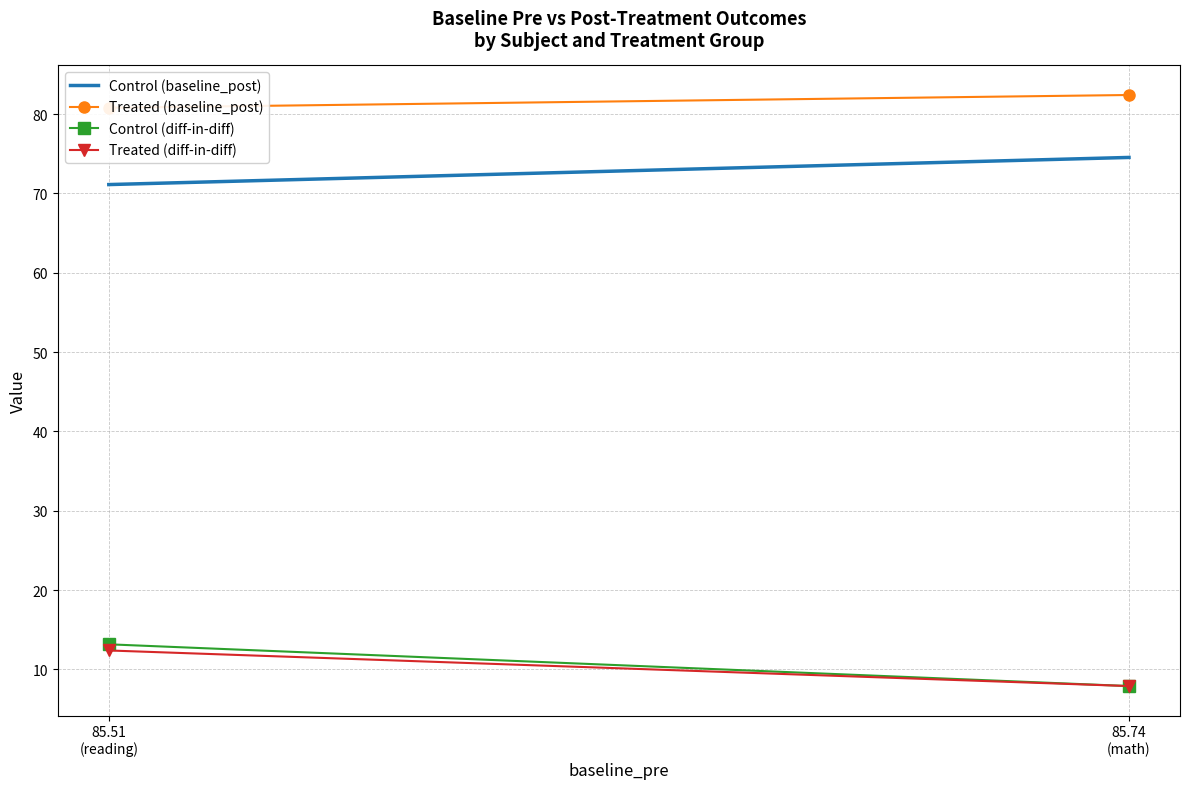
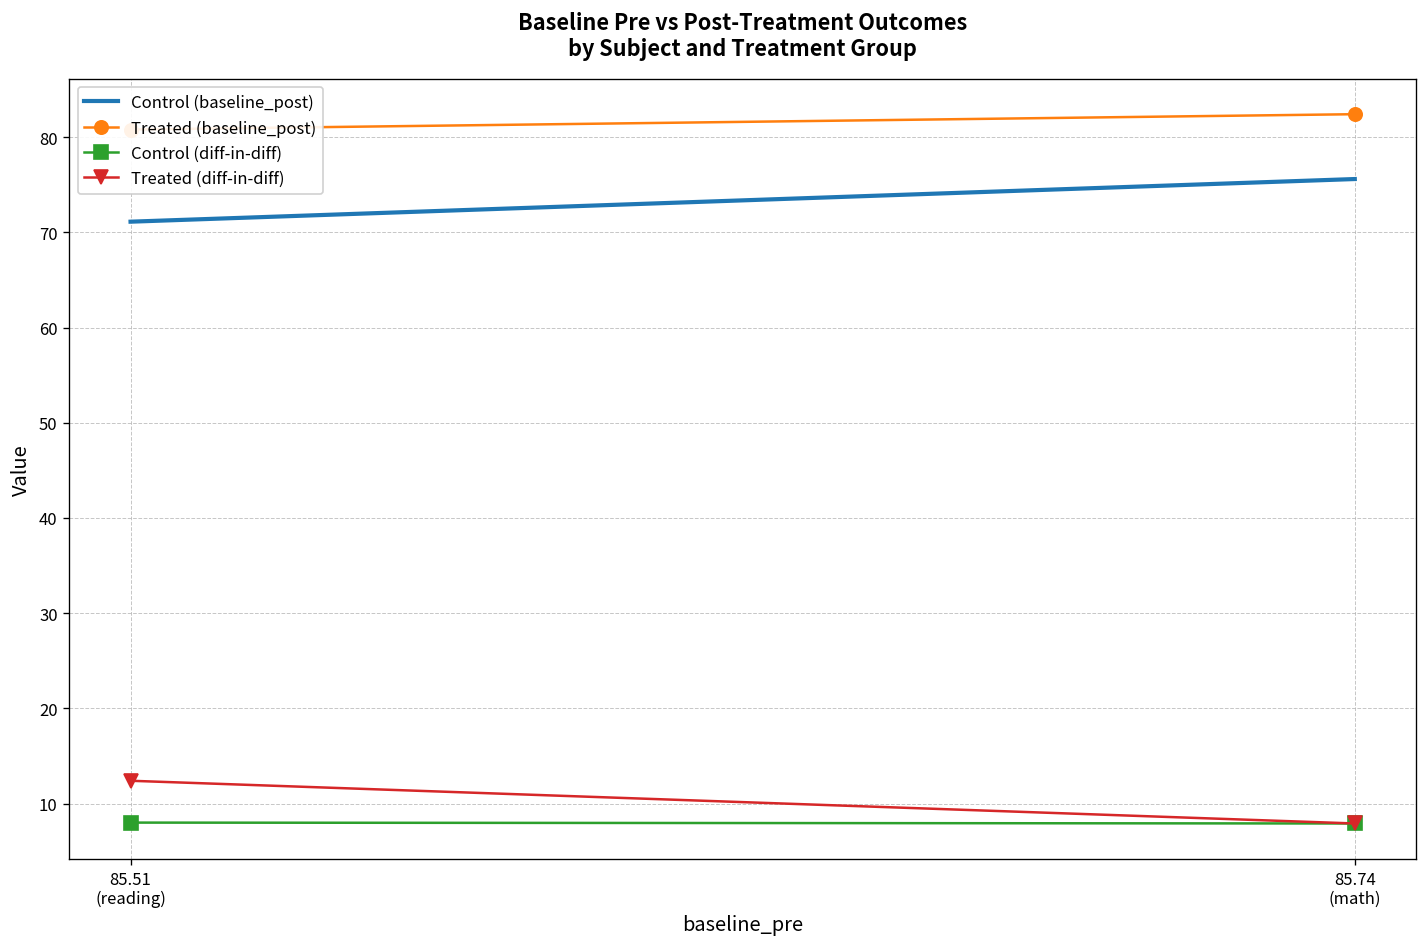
  {
    "Control (baseline_post)": {
      "85.51 (reading)": 71,
-     "85.74 (math)": 75
+     "85.74 (math)": 76
    },
    "Treated (baseline_post)": {
      "85.74 (math)": 82
    },
    "Control (diff-in-diff)": {
-     "85.51 (reading)": 13
+     "85.51 (reading)": 8
    },
    "Treated (diff-in-diff)": {
      "85.51 (reading)": 12
    }
  }
